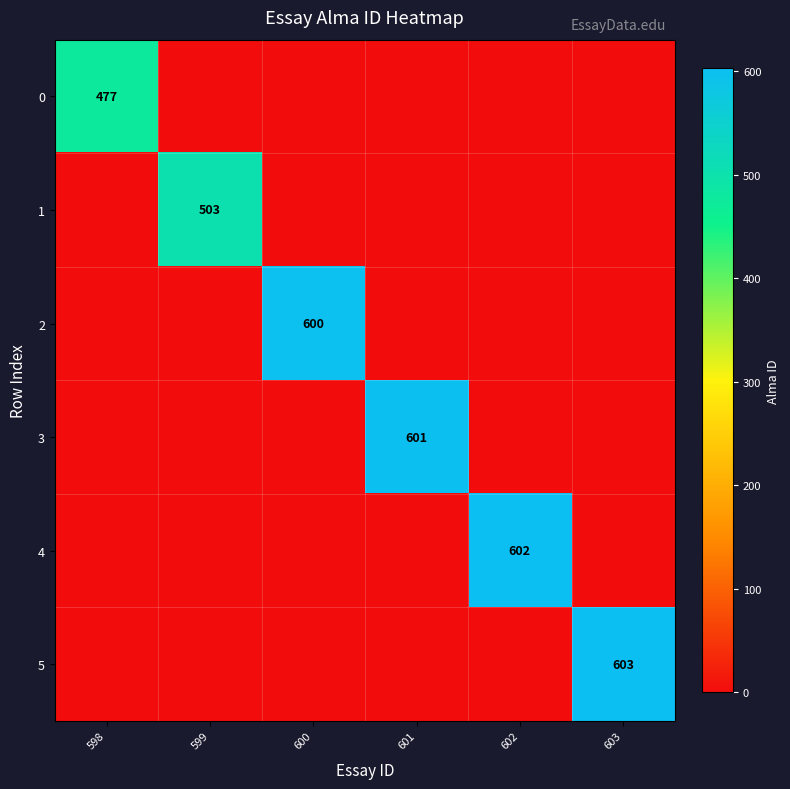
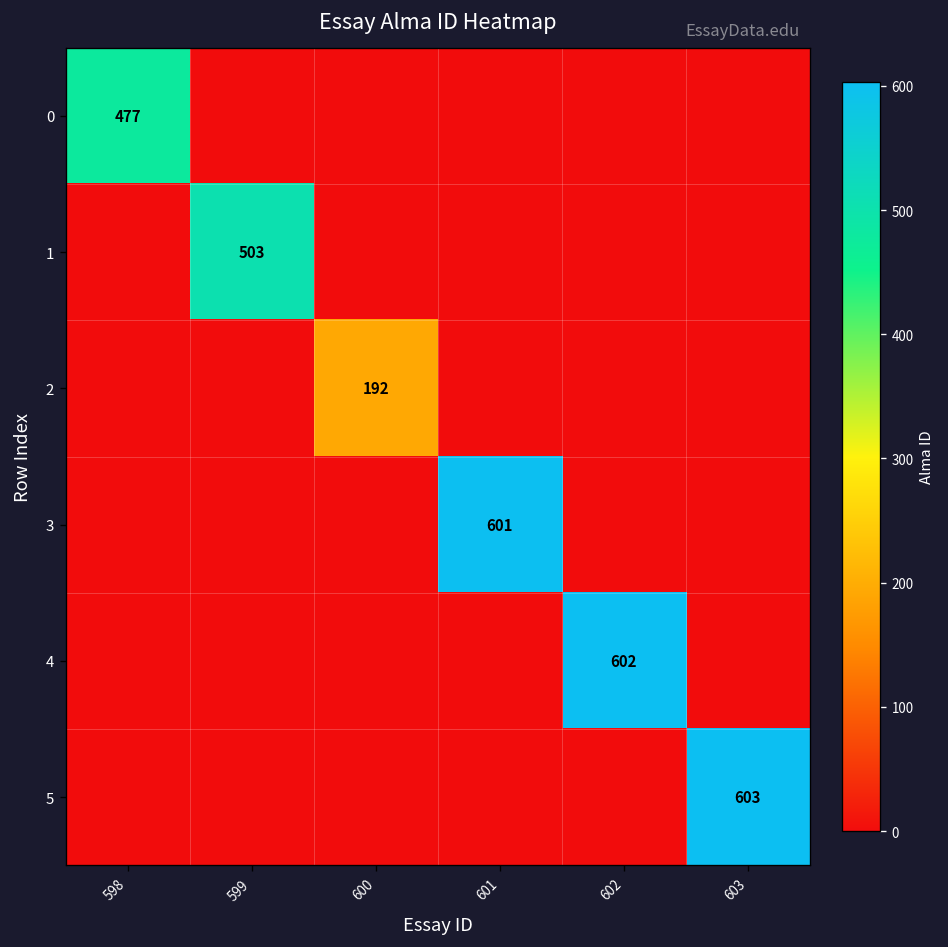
  {
    "0": {
      "598": 477
    },
    "1": {
      "599": 503
    },
    "2": {
-     "600": 600
+     "600": 192
    },
    "3": {
      "601": 601
    },
    "4": {
      "602": 602
    },
    "5": {
      "603": 603
    }
  }
